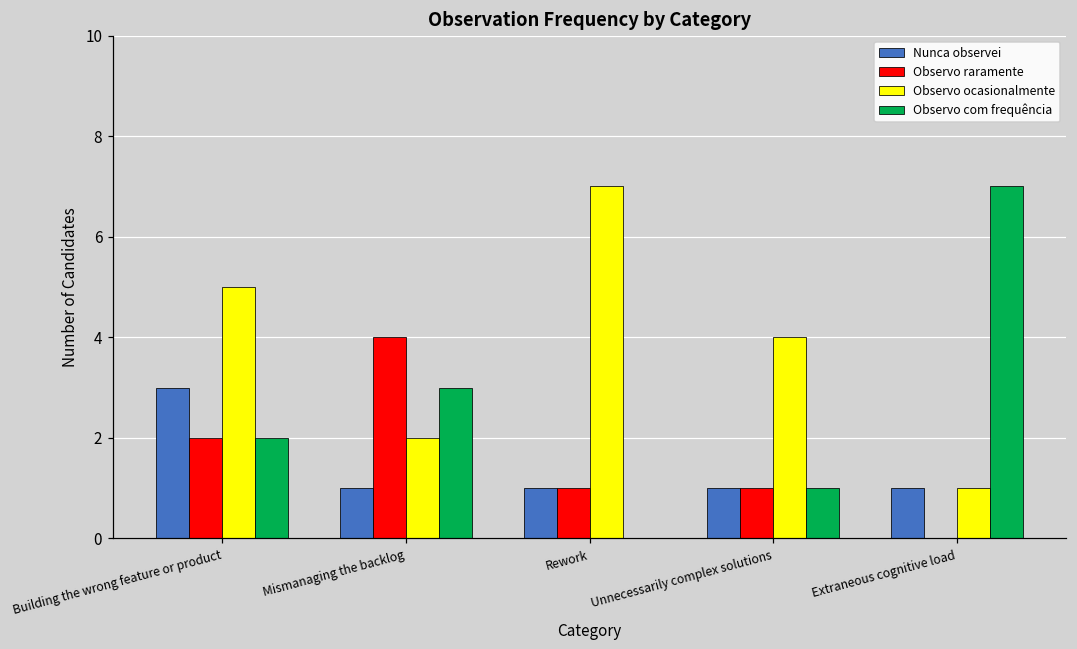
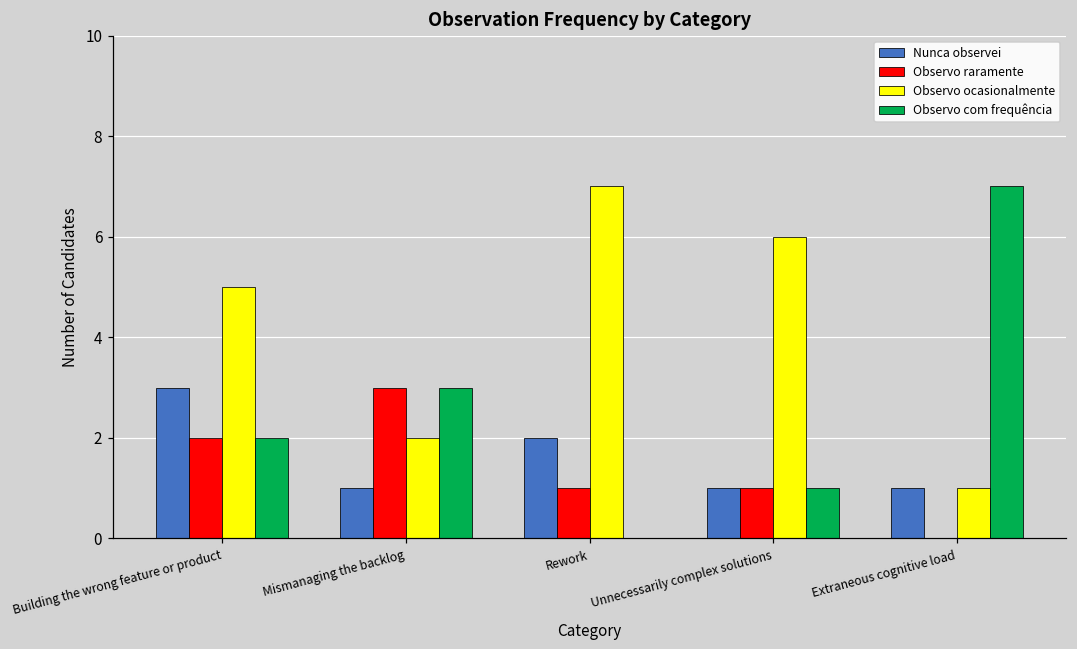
  {
    "Nunca observei": {
      "Building the wrong feature or product": 3,
      "Mismanaging the backlog": 1,
-     "Rework": 1,
+     "Rework": 2,
      "Unnecessarily complex solutions": 1,
      "Extraneous cognitive load": 1
    },
    "Observo raramente": {
      "Building the wrong feature or product": 2,
-     "Mismanaging the backlog": 4,
+     "Mismanaging the backlog": 3,
      "Rework": 1,
      "Unnecessarily complex solutions": 1,
      "Extraneous cognitive load": 0
    },
    "Observo ocasionalmente": {
      "Building the wrong feature or product": 5,
      "Mismanaging the backlog": 2,
      "Rework": 7,
-     "Unnecessarily complex solutions": 4,
+     "Unnecessarily complex solutions": 6,
      "Extraneous cognitive load": 1
    },
    "Observo com frequência": {
      "Building the wrong feature or product": 2,
      "Mismanaging the backlog": 3,
      "Rework": 0,
      "Unnecessarily complex solutions": 1,
      "Extraneous cognitive load": 7
    }
  }
